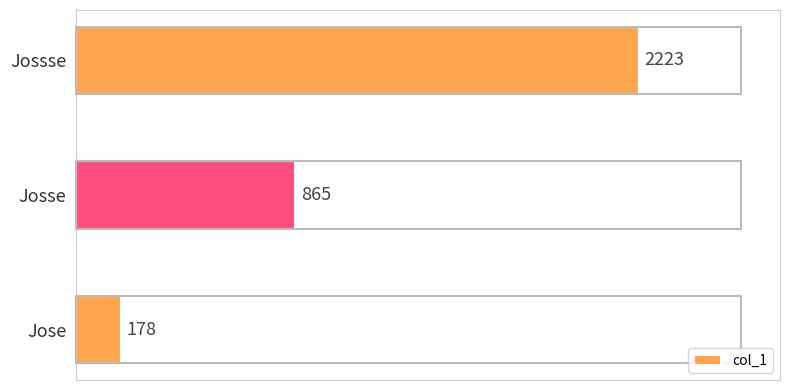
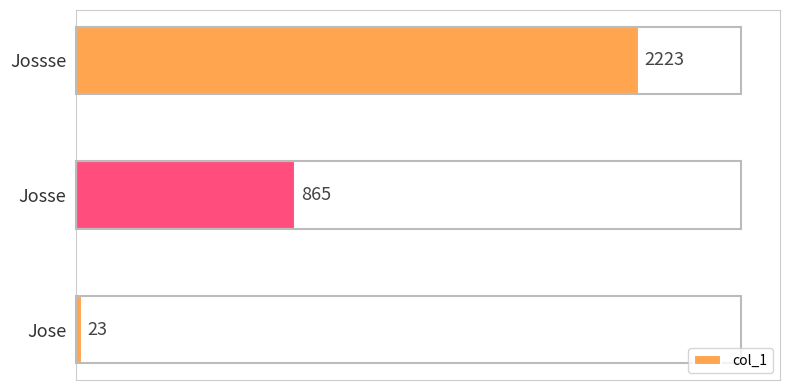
  {
    "Jossse": 2223,
    "Josse": 865,
-   "Jose": 178
+   "Jose": 23
  }
